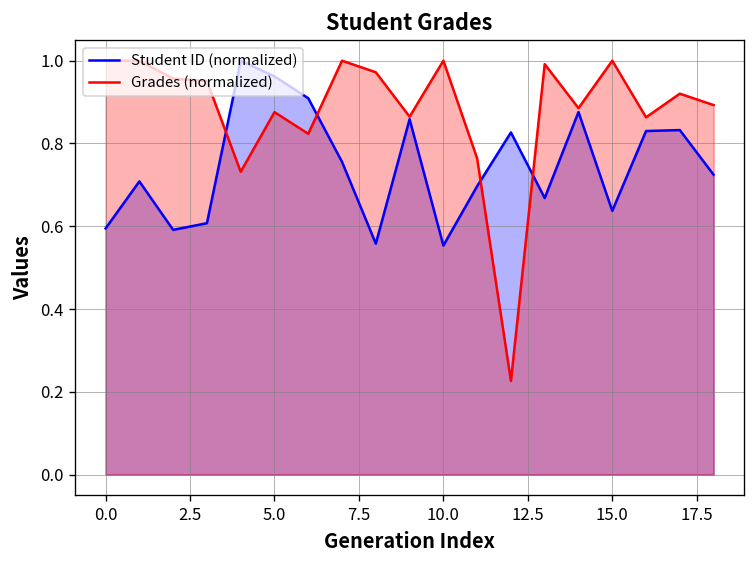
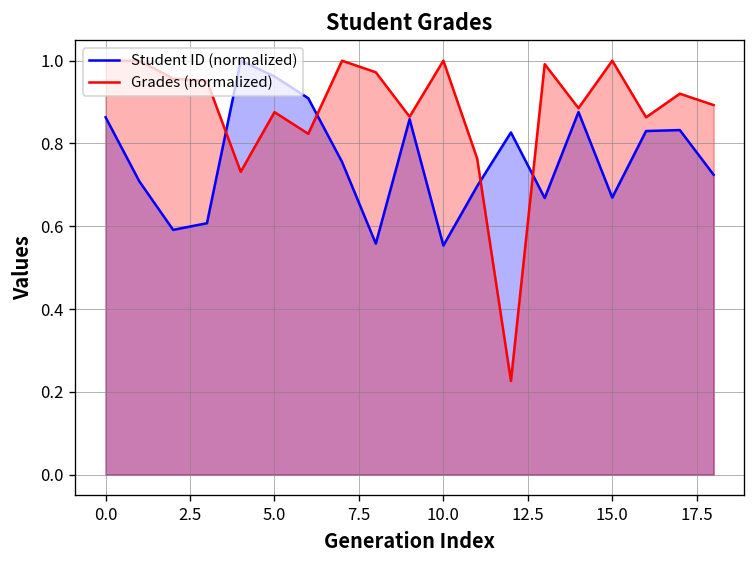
  {
    "Student ID (normalized)": {
-     "0.0": 0.59,
+     "0.0": 0.86,
      "10.0": 0.55,
-     "15.0": 0.64
+     "15.0": 0.67
    },
    "Grades (normalized)": {
      "5.0": 0.88,
      "10.0": 1.00,
      "15.0": 1.00
    }
  }
